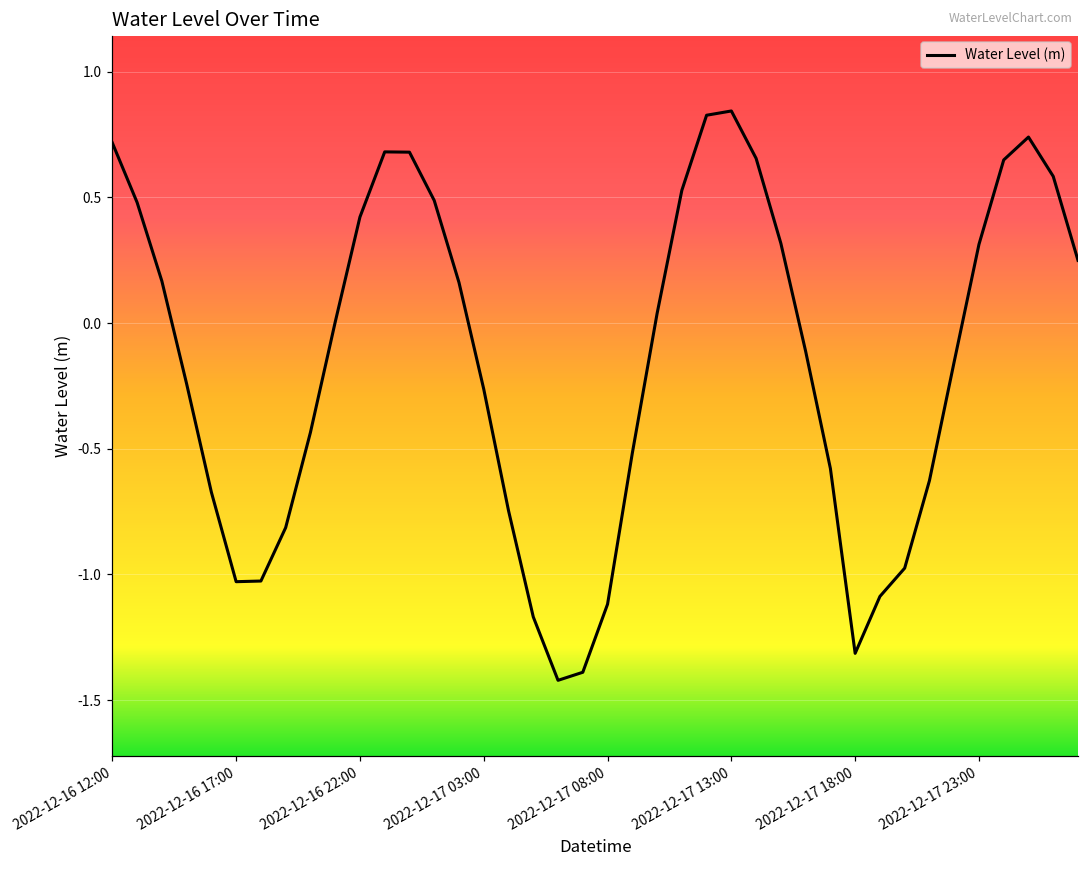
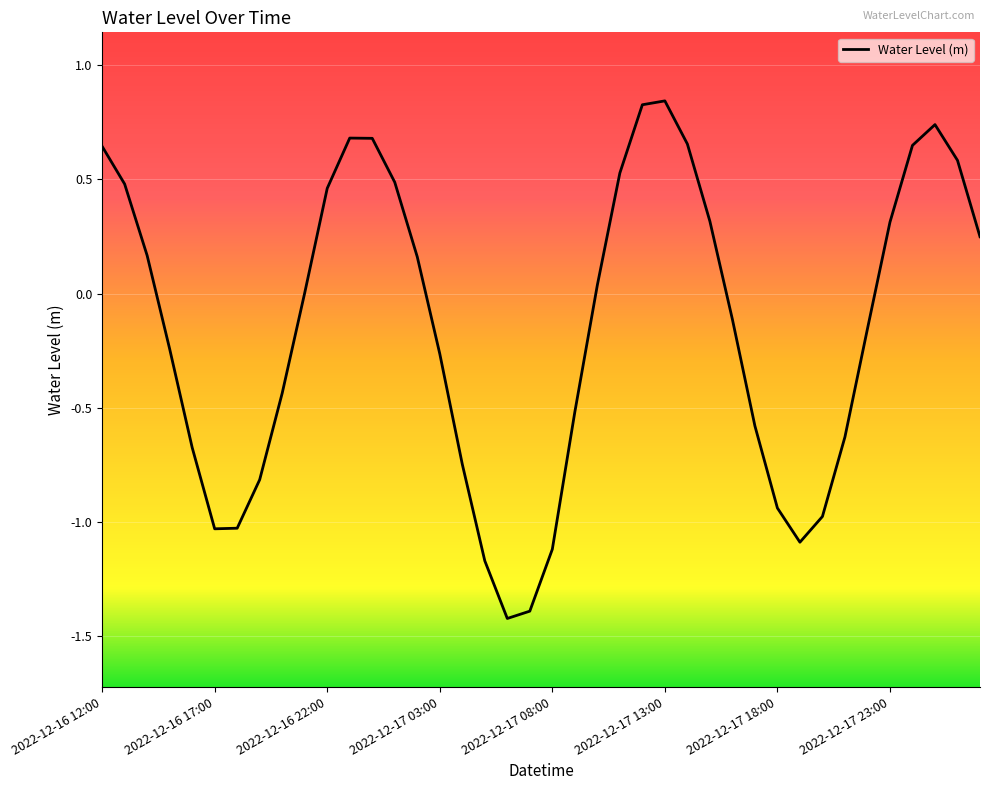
  {
-   "2022-12-16 12:00": 0.72,
+   "2022-12-16 12:00": 0.64,
    "2022-12-16 17:00": -1.03,
-   "2022-12-16 22:00": 0.42,
+   "2022-12-16 22:00": 0.46,
    "2022-12-17 03:00": -0.26,
    "2022-12-17 08:00": -1.12,
    "2022-12-17 13:00": 0.84,
-   "2022-12-17 18:00": -1.31,
+   "2022-12-17 18:00": -0.94,
    "2022-12-17 23:00": 0.31
  }
